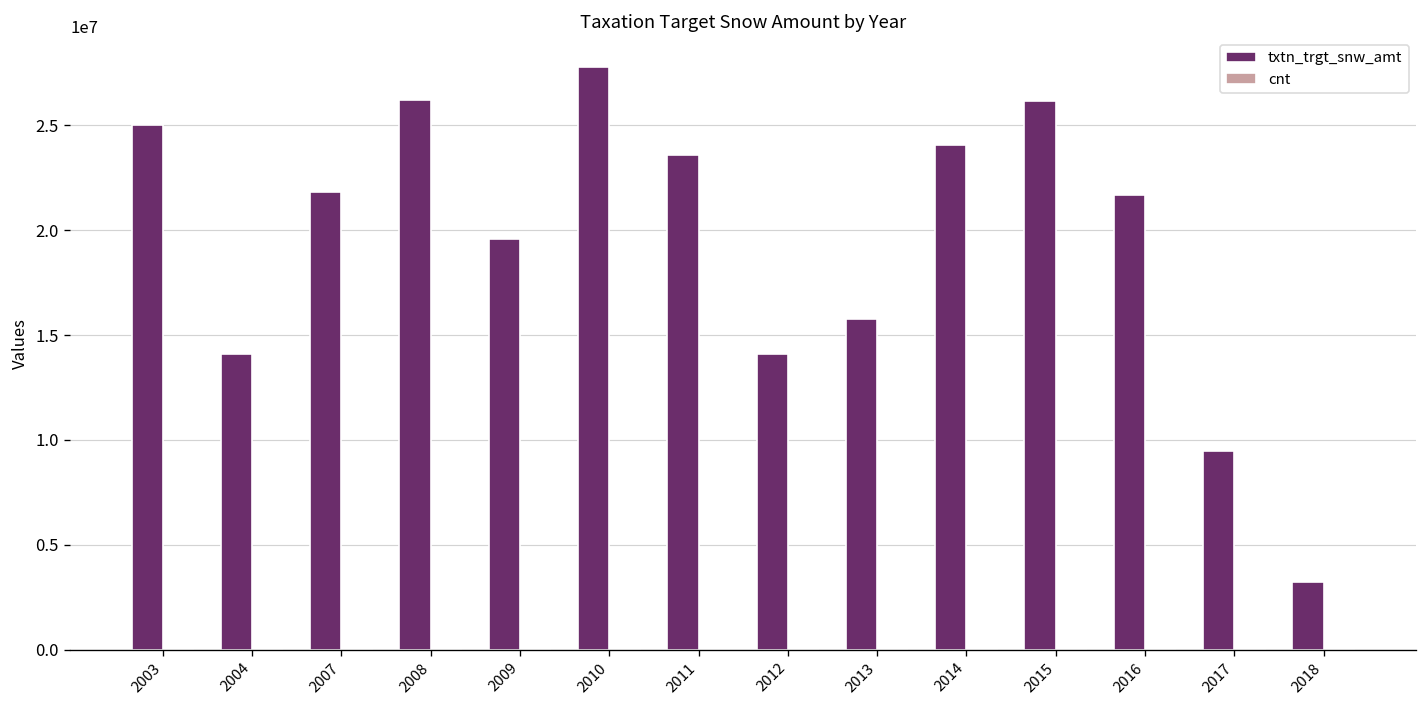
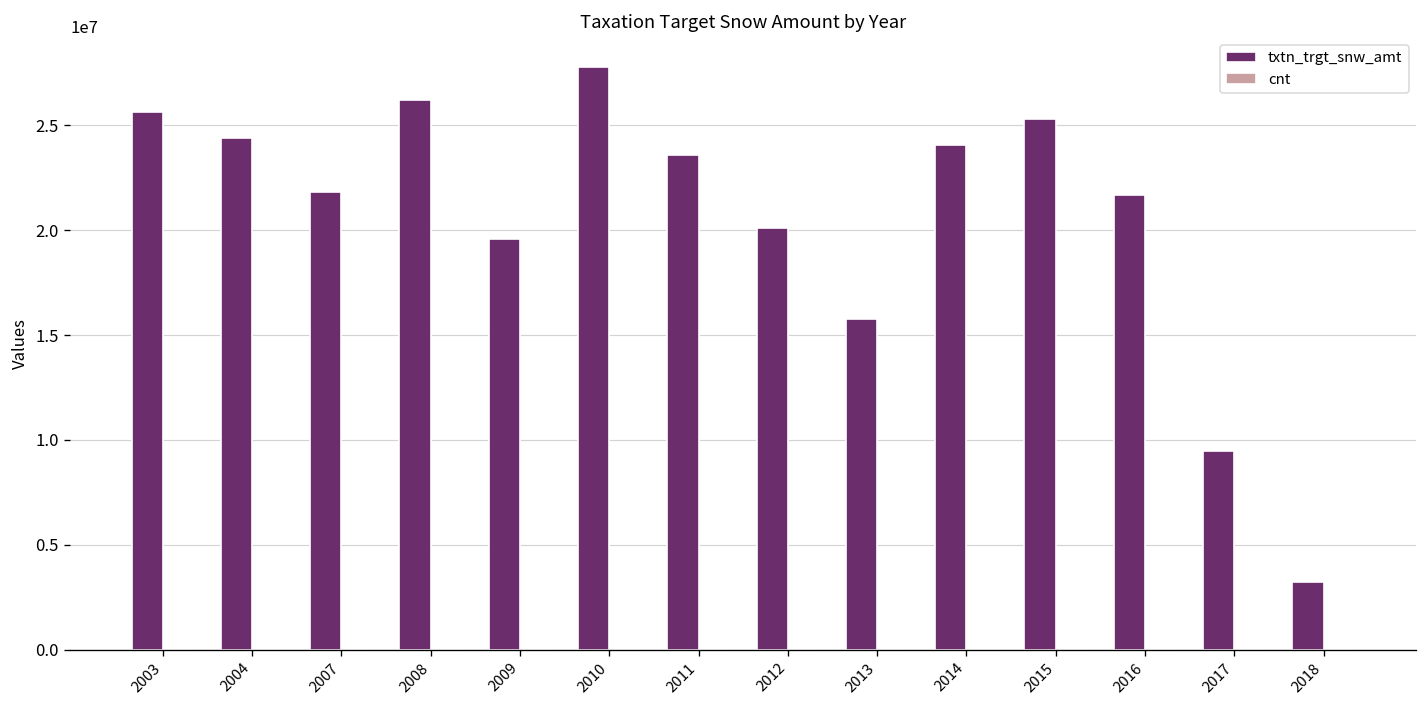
  {
    "txtn_trgt_snw_amt": {
-     "2003": 25000000,
-     "2004": 14100000,
+     "2003": 25600000,
+     "2004": 24400000,
      "2007": 21800000,
      "2008": 26200000,
      "2009": 19600000,
      "2010": 27800000,
      "2011": 23600000,
-     "2012": 14100000,
+     "2012": 20100000,
      "2013": 15800000,
      "2014": 24100000,
-     "2015": 26100000,
+     "2015": 25300000,
      "2016": 21700000,
      "2017": 9500000,
      "2018": 3200000
    }
  }
